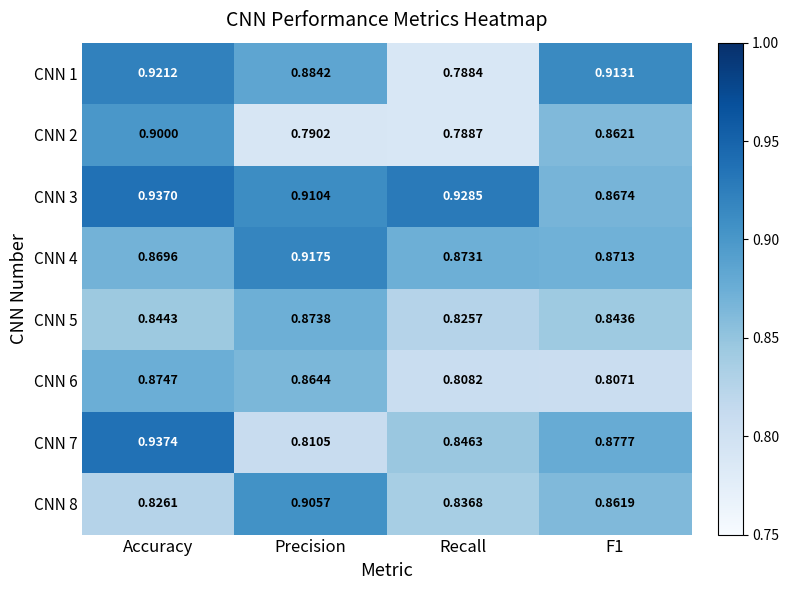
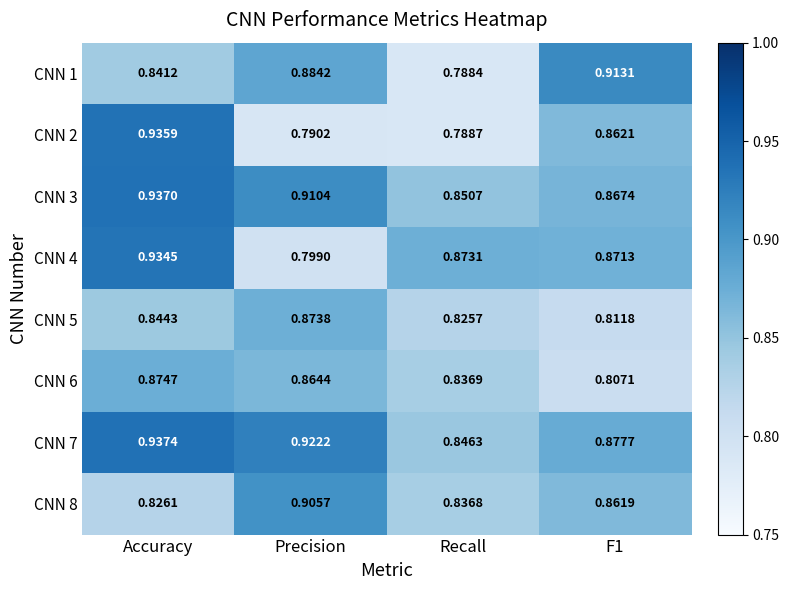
  {
    "CNN 1": {
-     "Accuracy": 0.9212,
+     "Accuracy": 0.8412,
      "Precision": 0.8842,
      "Recall": 0.7884,
      "F1": 0.9131
    },
    "CNN 2": {
-     "Accuracy": 0.9000,
+     "Accuracy": 0.9359,
      "Precision": 0.7902,
      "Recall": 0.7887,
      "F1": 0.8621
    },
    "CNN 3": {
      "Accuracy": 0.9370,
      "Precision": 0.9104,
-     "Recall": 0.9285,
+     "Recall": 0.8507,
      "F1": 0.8674
    },
    "CNN 4": {
-     "Accuracy": 0.8696,
-     "Precision": 0.9175,
+     "Accuracy": 0.9345,
+     "Precision": 0.7990,
      "Recall": 0.8731,
      "F1": 0.8713
    },
    "CNN 5": {
      "Accuracy": 0.8443,
      "Precision": 0.8738,
      "Recall": 0.8257,
-     "F1": 0.8436
+     "F1": 0.8118
    },
    "CNN 6": {
      "Accuracy": 0.8747,
      "Precision": 0.8644,
-     "Recall": 0.8082,
+     "Recall": 0.8369,
      "F1": 0.8071
    },
    "CNN 7": {
      "Accuracy": 0.9374,
-     "Precision": 0.8105,
+     "Precision": 0.9222,
      "Recall": 0.8463,
      "F1": 0.8777
    },
    "CNN 8": {
      "Accuracy": 0.8261,
      "Precision": 0.9057,
      "Recall": 0.8368,
      "F1": 0.8619
    }
  }
